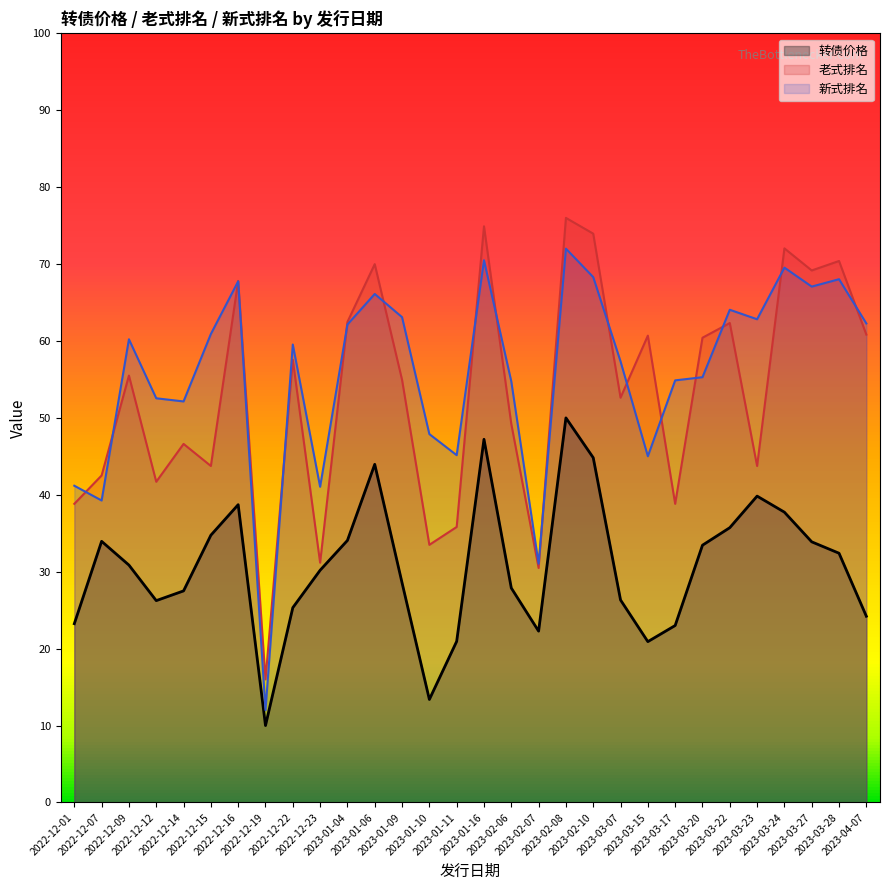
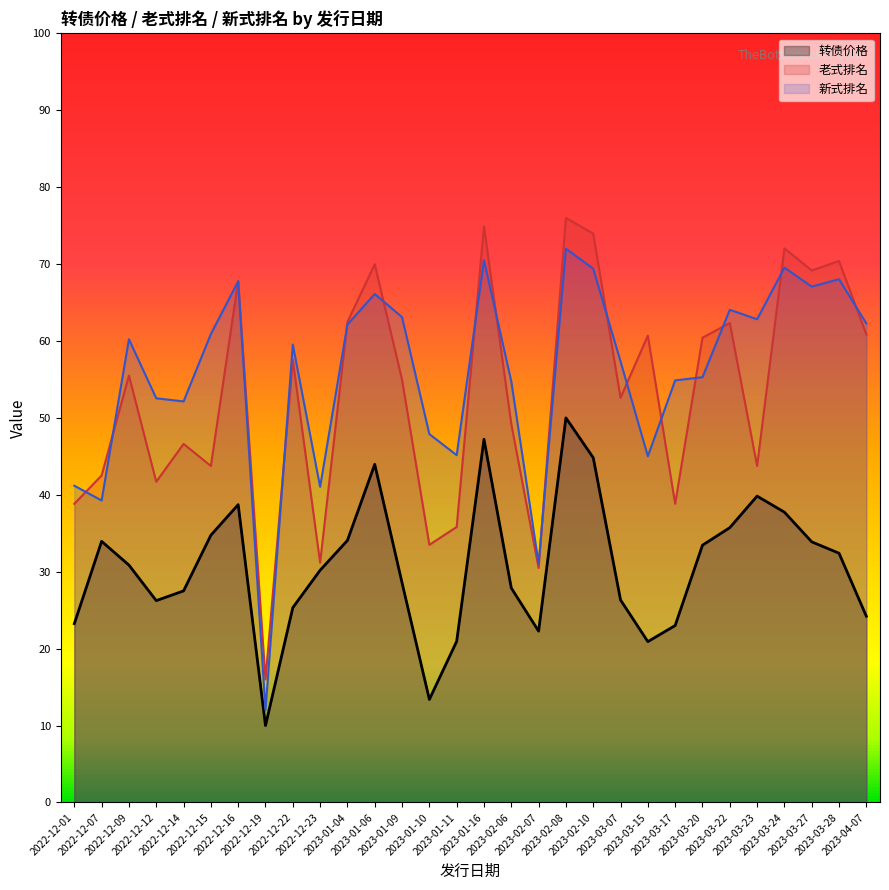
  {
    "转债价格": {
      "2022-12-01": 23,
      "2022-12-07": 34,
      "2022-12-09": 31,
      "2022-12-12": 26,
      "2022-12-14": 28,
      "2022-12-15": 35,
      "2022-12-16": 39,
      "2022-12-19": 10,
      "2022-12-22": 25,
      "2022-12-23": 30,
      "2023-01-04": 34,
      "2023-01-06": 44,
      "2023-01-09": 29,
      "2023-01-10": 13,
      "2023-01-11": 21,
      "2023-01-16": 47,
      "2023-02-06": 28,
      "2023-02-07": 22,
      "2023-02-08": 50,
      "2023-02-10": 45,
      "2023-03-07": 26,
      "2023-03-15": 21,
      "2023-03-17": 23,
      "2023-03-20": 33,
      "2023-03-22": 36,
      "2023-03-23": 40,
      "2023-03-24": 38,
      "2023-03-27": 34,
      "2023-03-28": 32,
      "2023-04-07": 24
    },
    "老式排名": {
      "2022-12-01": 39,
      "2022-12-07": 43,
      "2022-12-09": 55,
      "2022-12-12": 42,
      "2022-12-14": 47,
      "2022-12-15": 44,
      "2022-12-19": 16,
      "2022-12-22": 58,
      "2022-12-23": 31,
      "2023-01-06": 70,
      "2023-01-09": 55,
      "2023-01-10": 33,
      "2023-01-11": 36,
      "2023-01-16": 75,
      "2023-02-06": 49,
      "2023-02-07": 30,
      "2023-02-08": 76,
      "2023-02-10": 74,
      "2023-03-07": 53,
      "2023-03-15": 61,
      "2023-03-17": 39,
      "2023-03-20": 60,
      "2023-03-22": 62,
      "2023-03-23": 44,
      "2023-03-24": 72,
      "2023-03-27": 69,
      "2023-03-28": 70,
      "2023-04-07": 61
    },
    "新式排名": {
      "2022-12-01": 41,
      "2022-12-07": 39,
      "2022-12-09": 60,
      "2022-12-12": 53,
      "2022-12-14": 52,
      "2022-12-15": 61,
      "2022-12-19": 12,
      "2022-12-22": 60,
      "2022-12-23": 41,
      "2023-01-06": 66,
      "2023-01-09": 63,
      "2023-01-10": 48,
      "2023-01-11": 45,
      "2023-01-16": 70,
      "2023-02-06": 55,
      "2023-02-07": 31,
      "2023-02-08": 72,
-     "2023-02-10": 68,
+     "2023-02-10": 69,
      "2023-03-07": 57,
      "2023-03-15": 45,
      "2023-03-17": 55,
      "2023-03-20": 55,
      "2023-03-22": 64,
      "2023-03-23": 63,
      "2023-03-24": 70,
      "2023-03-27": 67,
      "2023-03-28": 68,
      "2023-04-07": 62
    }
  }
